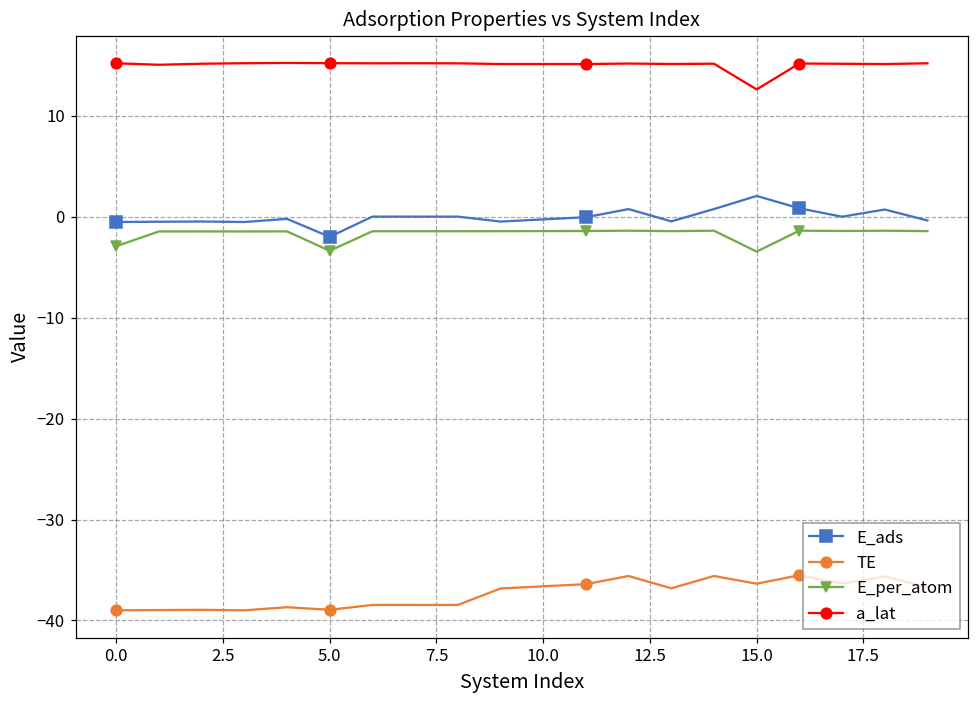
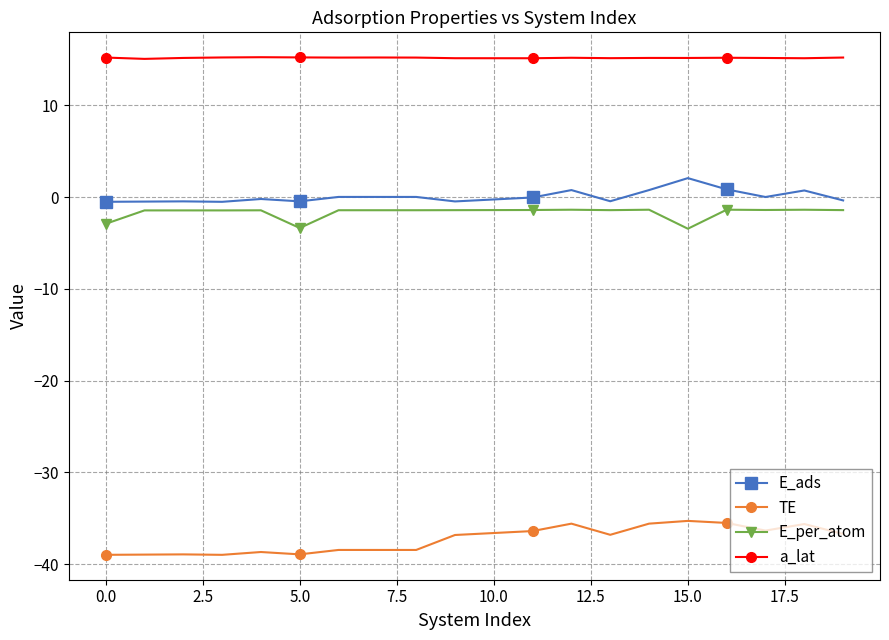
  {
    "E_ads": {
      "0.0": -1,
-     "5.0": -2,
+     "5.0": 0,
      "15.0": 2
    },
    "TE": {
      "0.0": -39,
      "5.0": -39,
-     "15.0": -36
+     "15.0": -35
    },
    "E_per_atom": {
      "0.0": -3,
      "5.0": -3,
      "15.0": -3
    },
    "a_lat": {
      "0.0": 15,
      "5.0": 15,
-     "15.0": 13
+     "15.0": 15
    }
  }
